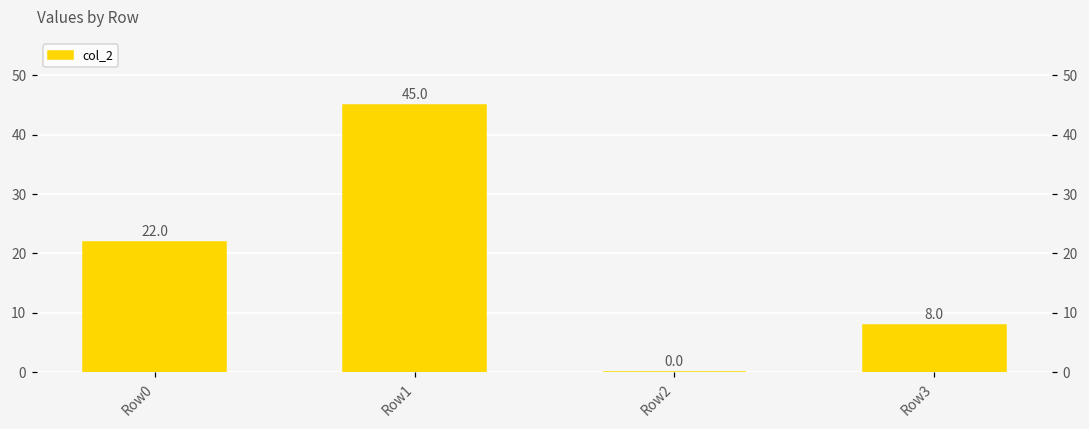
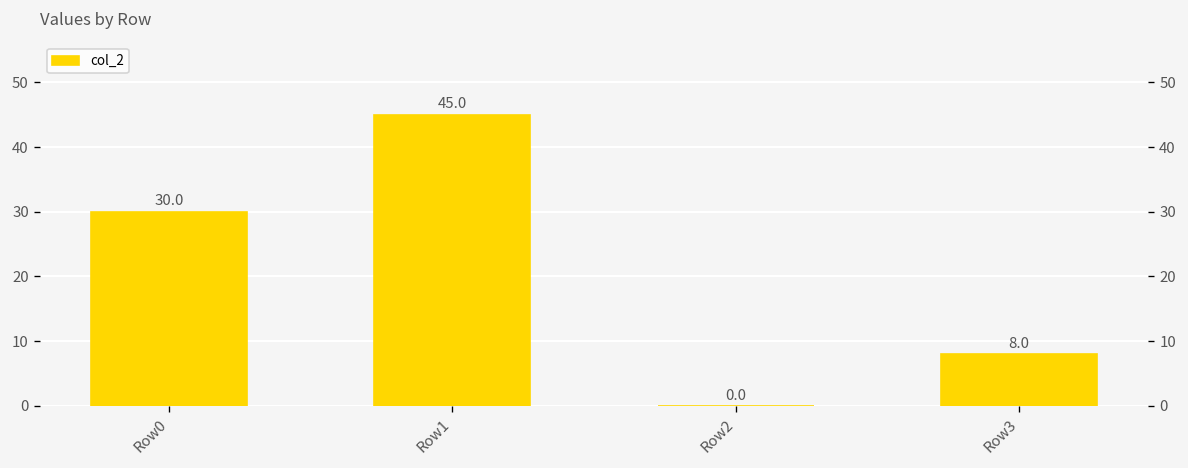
  {
-   "Row0": 22.0,
+   "Row0": 30.0,
    "Row1": 45.0,
    "Row2": 0.0,
    "Row3": 8.0
  }
